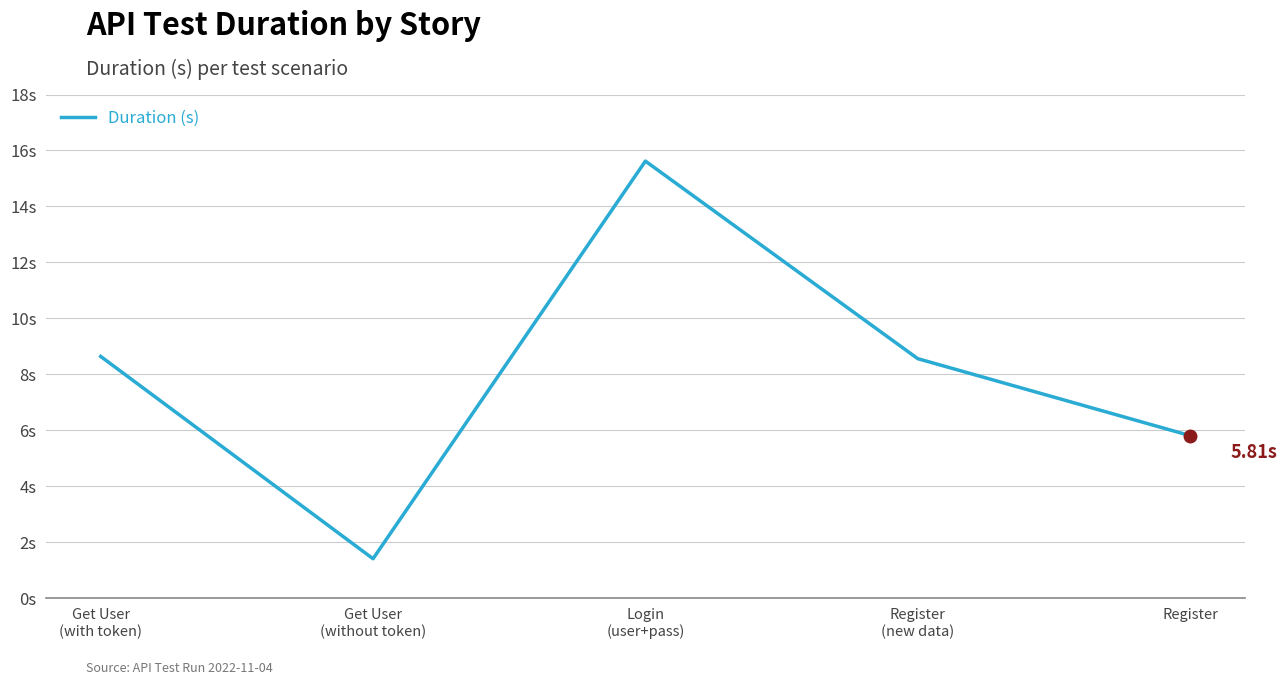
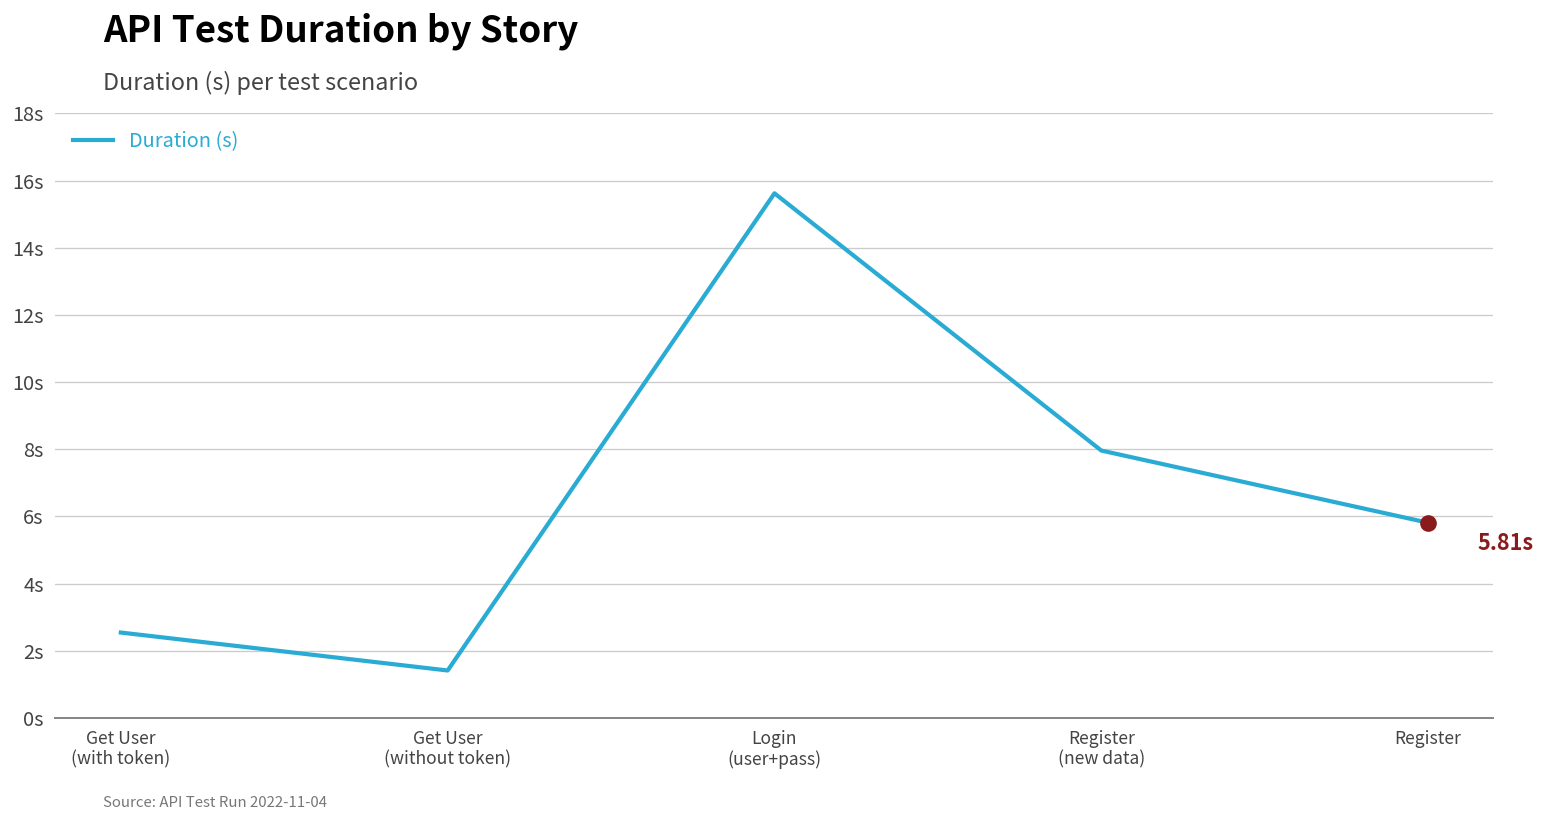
  {
    "Duration (s)": {
-     "Get User (with token)": "8.6s",
+     "Get User (with token)": "2.5s",
      "Get User (without token)": "1.4s",
      "Login (user+pass)": "15.6s",
-     "Register (new data)": "8.6s"
+     "Register (new data)": "8.0s"
    }
  }
